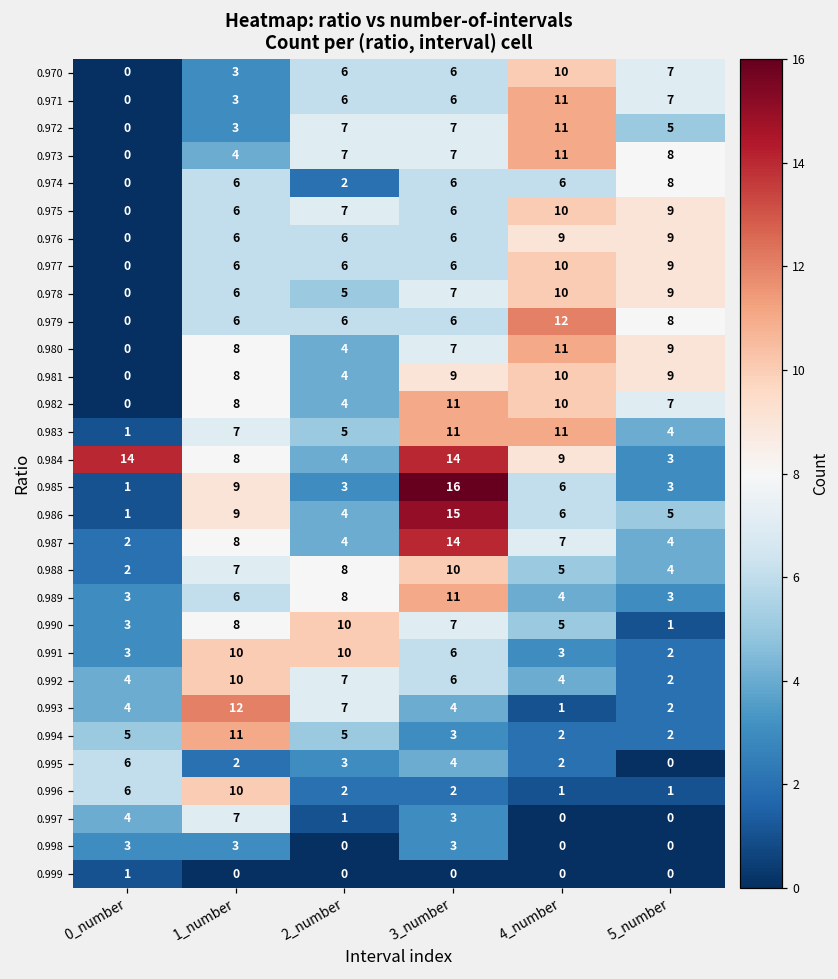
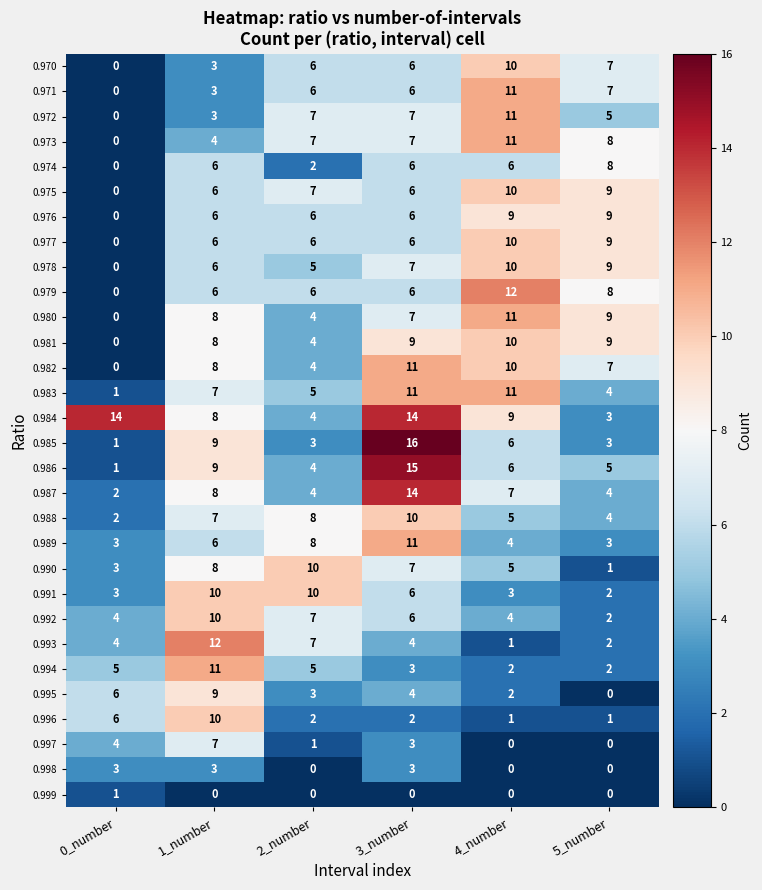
  {
    "0.970": {
      "0_number": 0,
      "1_number": 3,
      "2_number": 6,
      "3_number": 6,
      "4_number": 10,
      "5_number": 7
    },
    "0.971": {
      "0_number": 0,
      "1_number": 3,
      "2_number": 6,
      "3_number": 6,
      "4_number": 11,
      "5_number": 7
    },
    "0.972": {
      "0_number": 0,
      "1_number": 3,
      "2_number": 7,
      "3_number": 7,
      "4_number": 11,
      "5_number": 5
    },
    "0.973": {
      "0_number": 0,
      "1_number": 4,
      "2_number": 7,
      "3_number": 7,
      "4_number": 11,
      "5_number": 8
    },
    "0.974": {
      "0_number": 0,
      "1_number": 6,
      "2_number": 2,
      "3_number": 6,
      "4_number": 6,
      "5_number": 8
    },
    "0.975": {
      "0_number": 0,
      "1_number": 6,
      "2_number": 7,
      "3_number": 6,
      "4_number": 10,
      "5_number": 9
    },
    "0.976": {
      "0_number": 0,
      "1_number": 6,
      "2_number": 6,
      "3_number": 6,
      "4_number": 9,
      "5_number": 9
    },
    "0.977": {
      "0_number": 0,
      "1_number": 6,
      "2_number": 6,
      "3_number": 6,
      "4_number": 10,
      "5_number": 9
    },
    "0.978": {
      "0_number": 0,
      "1_number": 6,
      "2_number": 5,
      "3_number": 7,
      "4_number": 10,
      "5_number": 9
    },
    "0.979": {
      "0_number": 0,
      "1_number": 6,
      "2_number": 6,
      "3_number": 6,
      "4_number": 12,
      "5_number": 8
    },
    "0.980": {
      "0_number": 0,
      "1_number": 8,
      "2_number": 4,
      "3_number": 7,
      "4_number": 11,
      "5_number": 9
    },
    "0.981": {
      "0_number": 0,
      "1_number": 8,
      "2_number": 4,
      "3_number": 9,
      "4_number": 10,
      "5_number": 9
    },
    "0.982": {
      "0_number": 0,
      "1_number": 8,
      "2_number": 4,
      "3_number": 11,
      "4_number": 10,
      "5_number": 7
    },
    "0.983": {
      "0_number": 1,
      "1_number": 7,
      "2_number": 5,
      "3_number": 11,
      "4_number": 11,
      "5_number": 4
    },
    "0.984": {
      "0_number": 14,
      "1_number": 8,
      "2_number": 4,
      "3_number": 14,
      "4_number": 9,
      "5_number": 3
    },
    "0.985": {
      "0_number": 1,
      "1_number": 9,
      "2_number": 3,
      "3_number": 16,
      "4_number": 6,
      "5_number": 3
    },
    "0.986": {
      "0_number": 1,
      "1_number": 9,
      "2_number": 4,
      "3_number": 15,
      "4_number": 6,
      "5_number": 5
    },
    "0.987": {
      "0_number": 2,
      "1_number": 8,
      "2_number": 4,
      "3_number": 14,
      "4_number": 7,
      "5_number": 4
    },
    "0.988": {
      "0_number": 2,
      "1_number": 7,
      "2_number": 8,
      "3_number": 10,
      "4_number": 5,
      "5_number": 4
    },
    "0.989": {
      "0_number": 3,
      "1_number": 6,
      "2_number": 8,
      "3_number": 11,
      "4_number": 4,
      "5_number": 3
    },
    "0.990": {
      "0_number": 3,
      "1_number": 8,
      "2_number": 10,
      "3_number": 7,
      "4_number": 5,
      "5_number": 1
    },
    "0.991": {
      "0_number": 3,
      "1_number": 10,
      "2_number": 10,
      "3_number": 6,
      "4_number": 3,
      "5_number": 2
    },
    "0.992": {
      "0_number": 4,
      "1_number": 10,
      "2_number": 7,
      "3_number": 6,
      "4_number": 4,
      "5_number": 2
    },
    "0.993": {
      "0_number": 4,
      "1_number": 12,
      "2_number": 7,
      "3_number": 4,
      "4_number": 1,
      "5_number": 2
    },
    "0.994": {
      "0_number": 5,
      "1_number": 11,
      "2_number": 5,
      "3_number": 3,
      "4_number": 2,
      "5_number": 2
    },
    "0.995": {
      "0_number": 6,
-     "1_number": 2,
+     "1_number": 9,
      "2_number": 3,
      "3_number": 4,
      "4_number": 2,
      "5_number": 0
    },
    "0.996": {
      "0_number": 6,
      "1_number": 10,
      "2_number": 2,
      "3_number": 2,
      "4_number": 1,
      "5_number": 1
    },
    "0.997": {
      "0_number": 4,
      "1_number": 7,
      "2_number": 1,
      "3_number": 3,
      "4_number": 0,
      "5_number": 0
    },
    "0.998": {
      "0_number": 3,
      "1_number": 3,
      "2_number": 0,
      "3_number": 3,
      "4_number": 0,
      "5_number": 0
    },
    "0.999": {
      "0_number": 1,
      "1_number": 0,
      "2_number": 0,
      "3_number": 0,
      "4_number": 0,
      "5_number": 0
    }
  }
